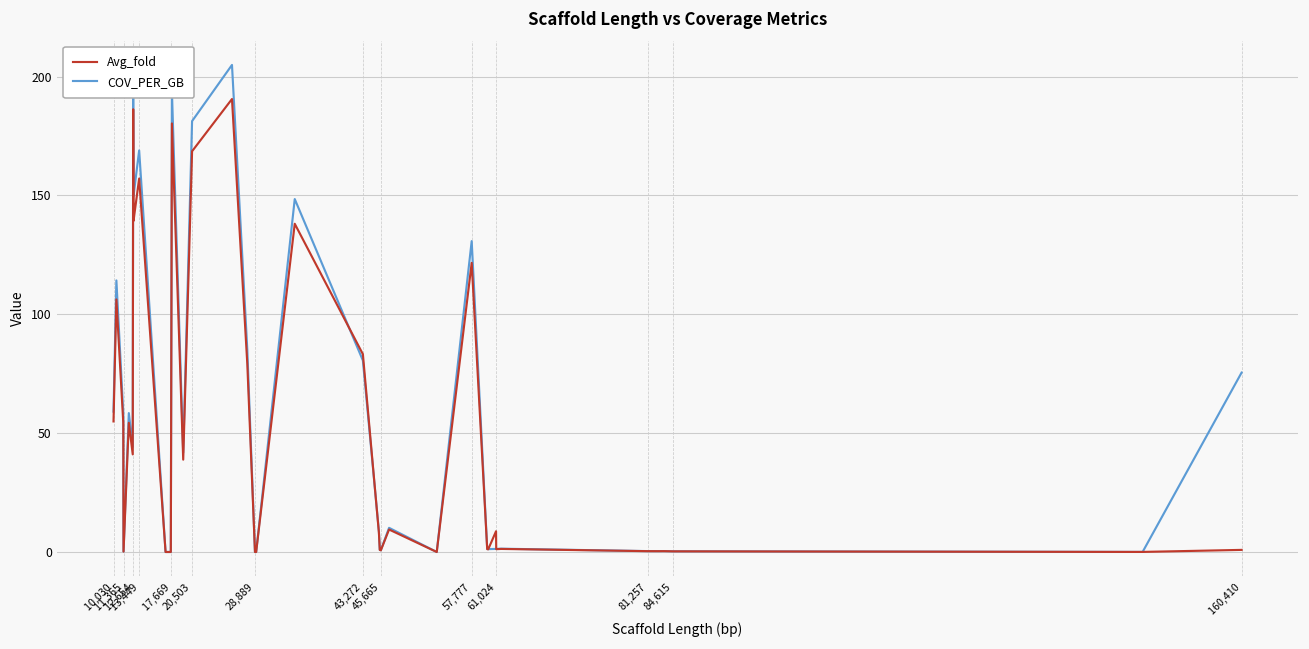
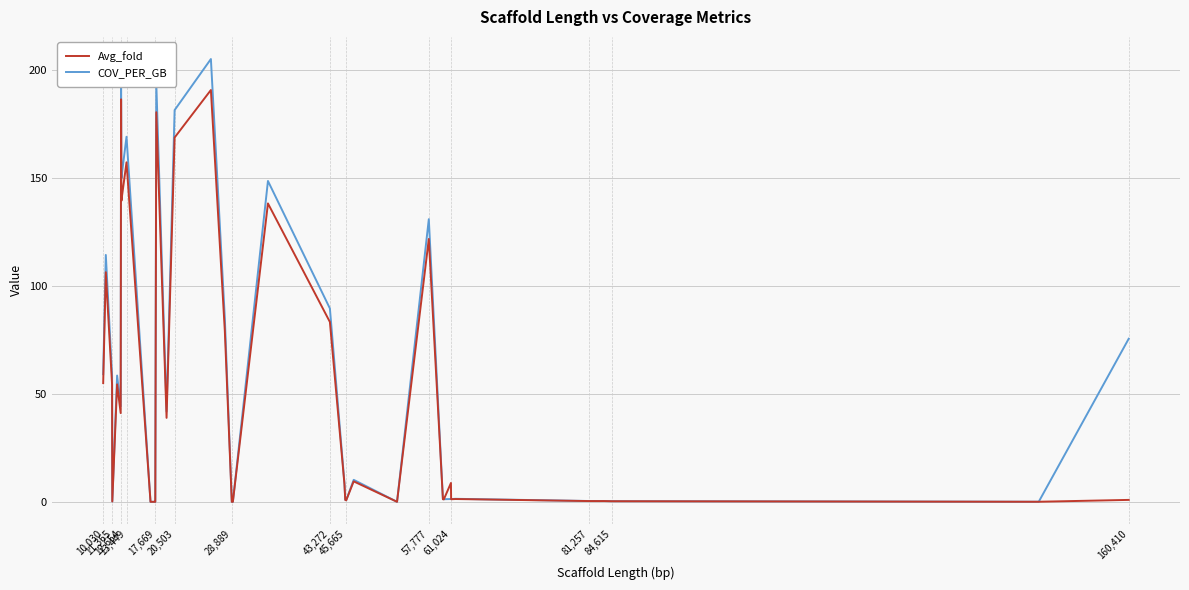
  {
    "Avg_fold": {
      "10,030": 55,
      "12,654": 186,
      "13,449": 157,
      "20,503": 169,
      "43,272": 83,
      "57,777": 122,
      "61,024": 9,
      "160,410": 1
    },
    "COV_PER_GB": {
      "10,030": 59,
      "13,449": 169,
      "20,503": 181,
-     "43,272": 81,
+     "43,272": 89,
      "57,777": 131,
      "160,410": 75
    }
  }
